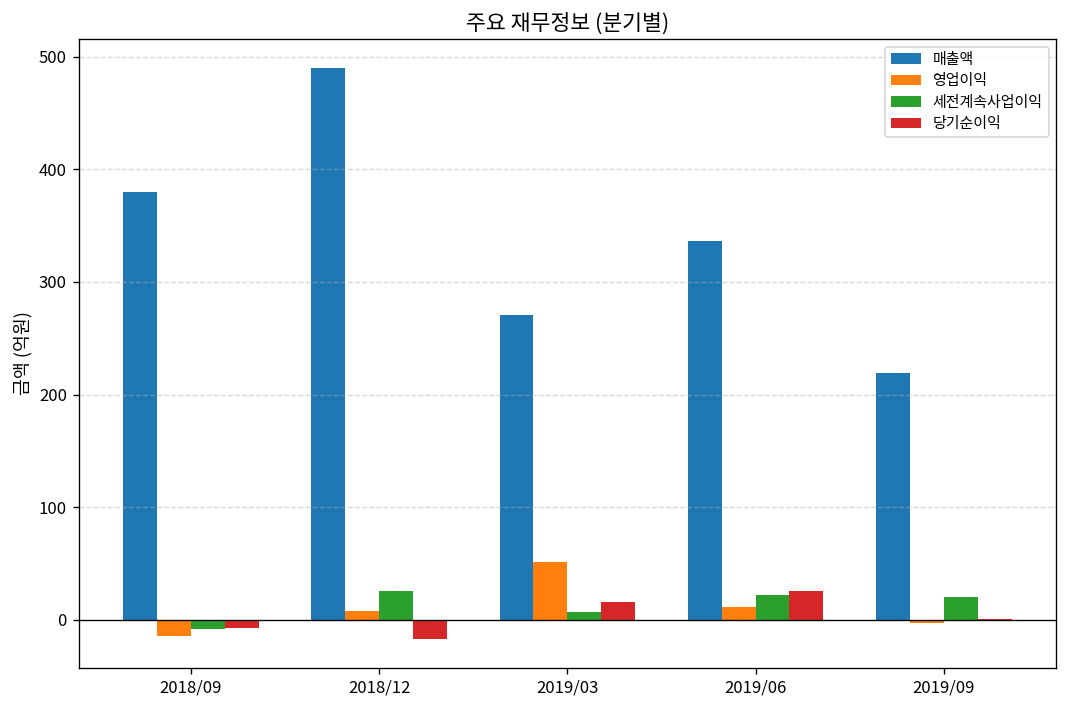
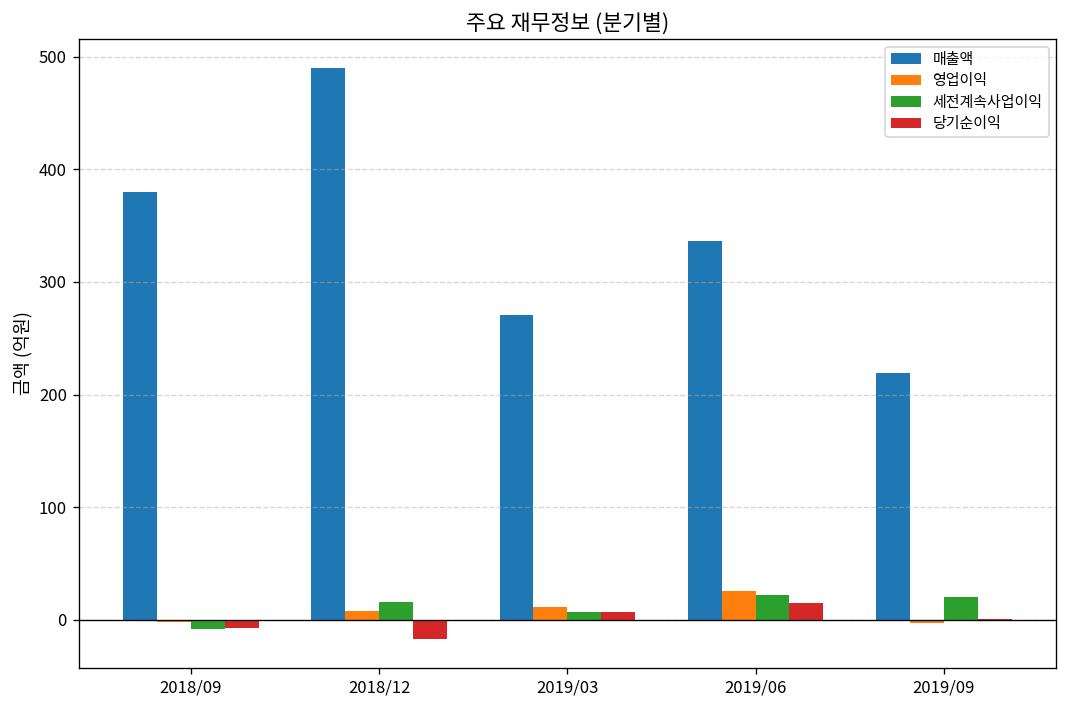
  {
    "매출액": {
      "2018/09": 380,
      "2018/12": 490,
      "2019/03": 270,
      "2019/06": 340,
      "2019/09": 220
    },
    "영업이익": {
-     "2018/09": -10,
+     "2018/09": 0,
      "2018/12": 10,
-     "2019/03": 50,
-     "2019/06": 10,
+     "2019/03": 10,
+     "2019/06": 30,
      "2019/09": 0
    },
    "세전계속사업이익": {
      "2018/09": -10,
-     "2018/12": 30,
+     "2018/12": 20,
      "2019/03": 10,
      "2019/06": 20,
      "2019/09": 20
    },
    "당기순이익": {
      "2018/09": -10,
      "2018/12": -20,
-     "2019/03": 20,
-     "2019/06": 30
+     "2019/03": 10,
+     "2019/06": 20
    }
  }
